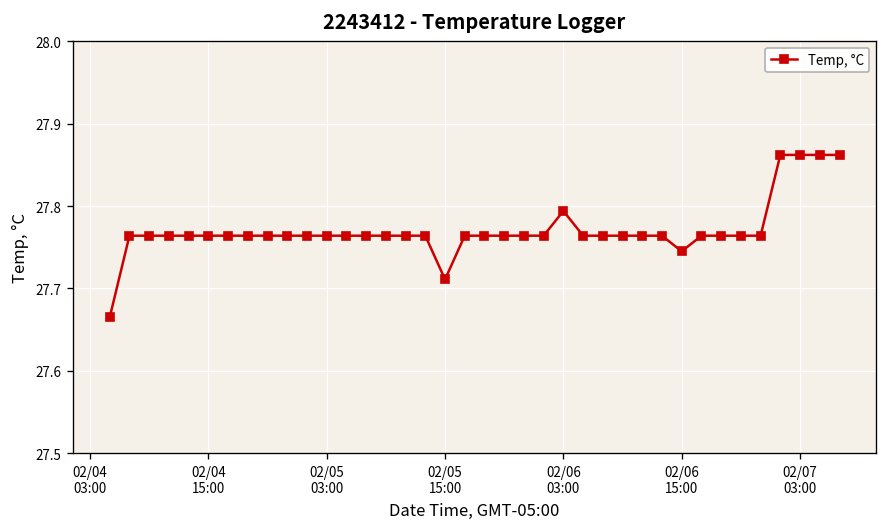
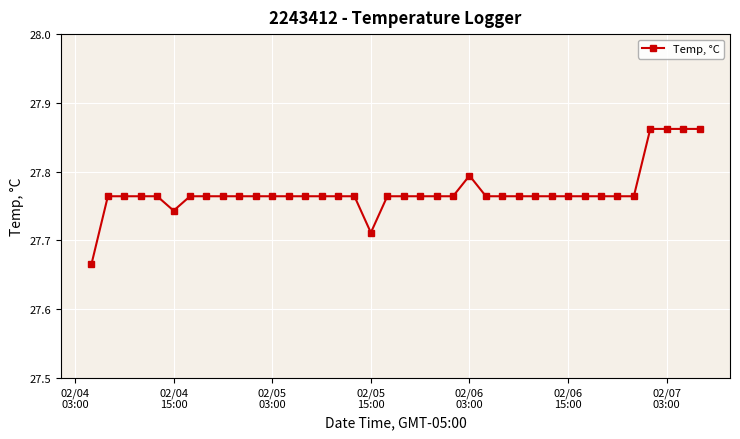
  {
-   "02/04 15:00": 27.76,
+   "02/04 15:00": 27.74,
    "02/05 03:00": 27.76,
    "02/05 15:00": 27.71,
    "02/06 03:00": 27.79,
-   "02/06 15:00": 27.75,
+   "02/06 15:00": 27.76,
    "02/07 03:00": 27.86
  }
